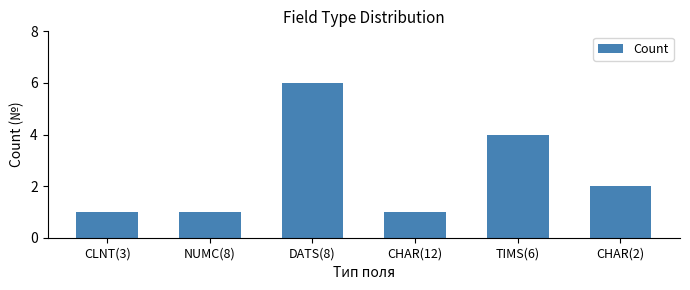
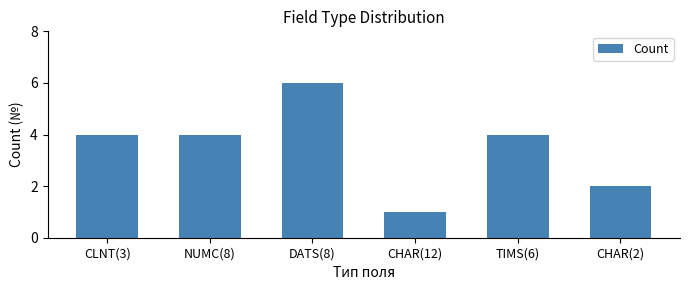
  {
-   "CLNT(3)": 1,
-   "NUMC(8)": 1,
+   "CLNT(3)": 4,
+   "NUMC(8)": 4,
    "DATS(8)": 6,
    "CHAR(12)": 1,
    "TIMS(6)": 4,
    "CHAR(2)": 2
  }
